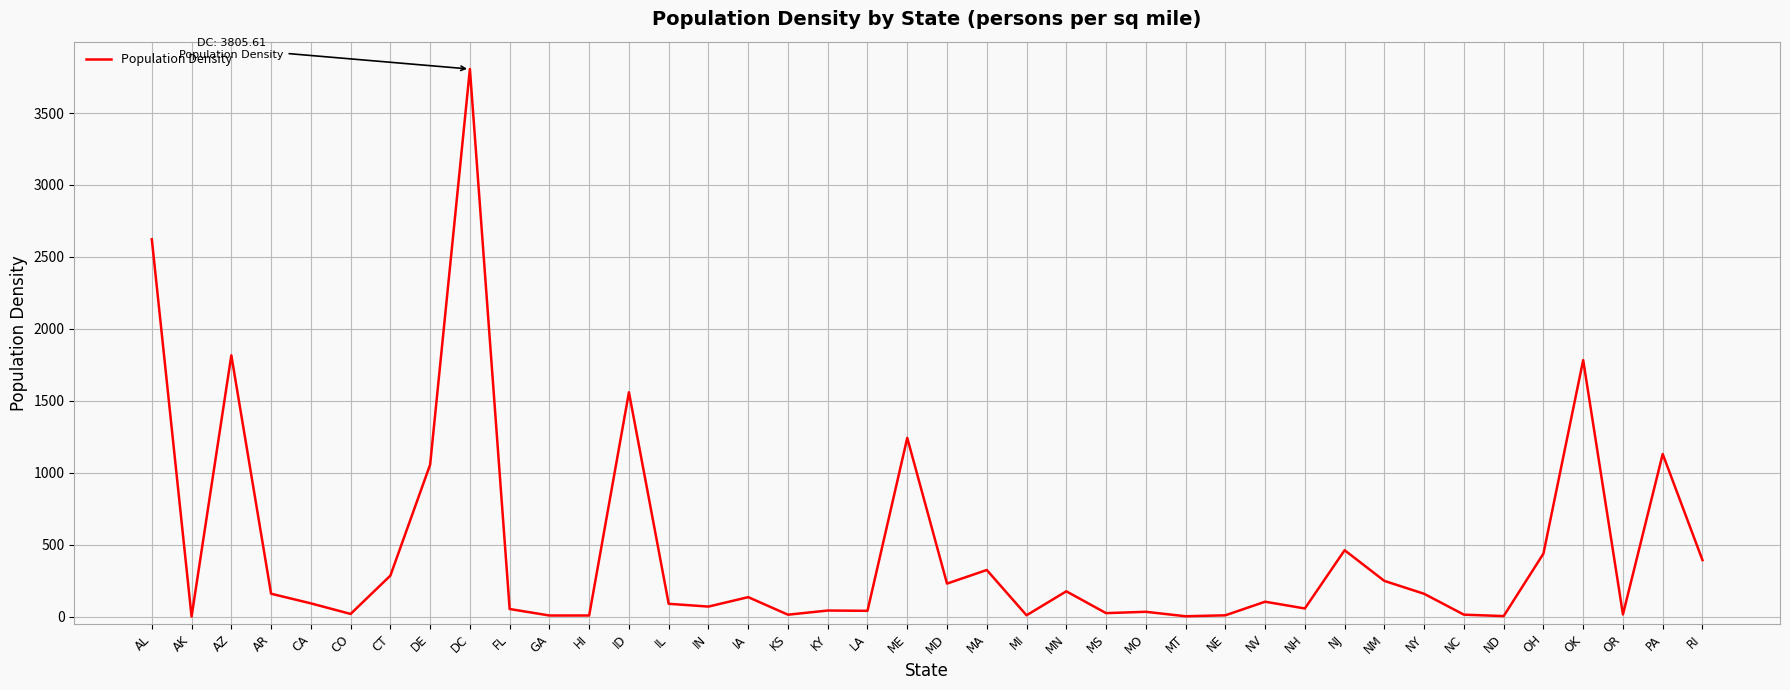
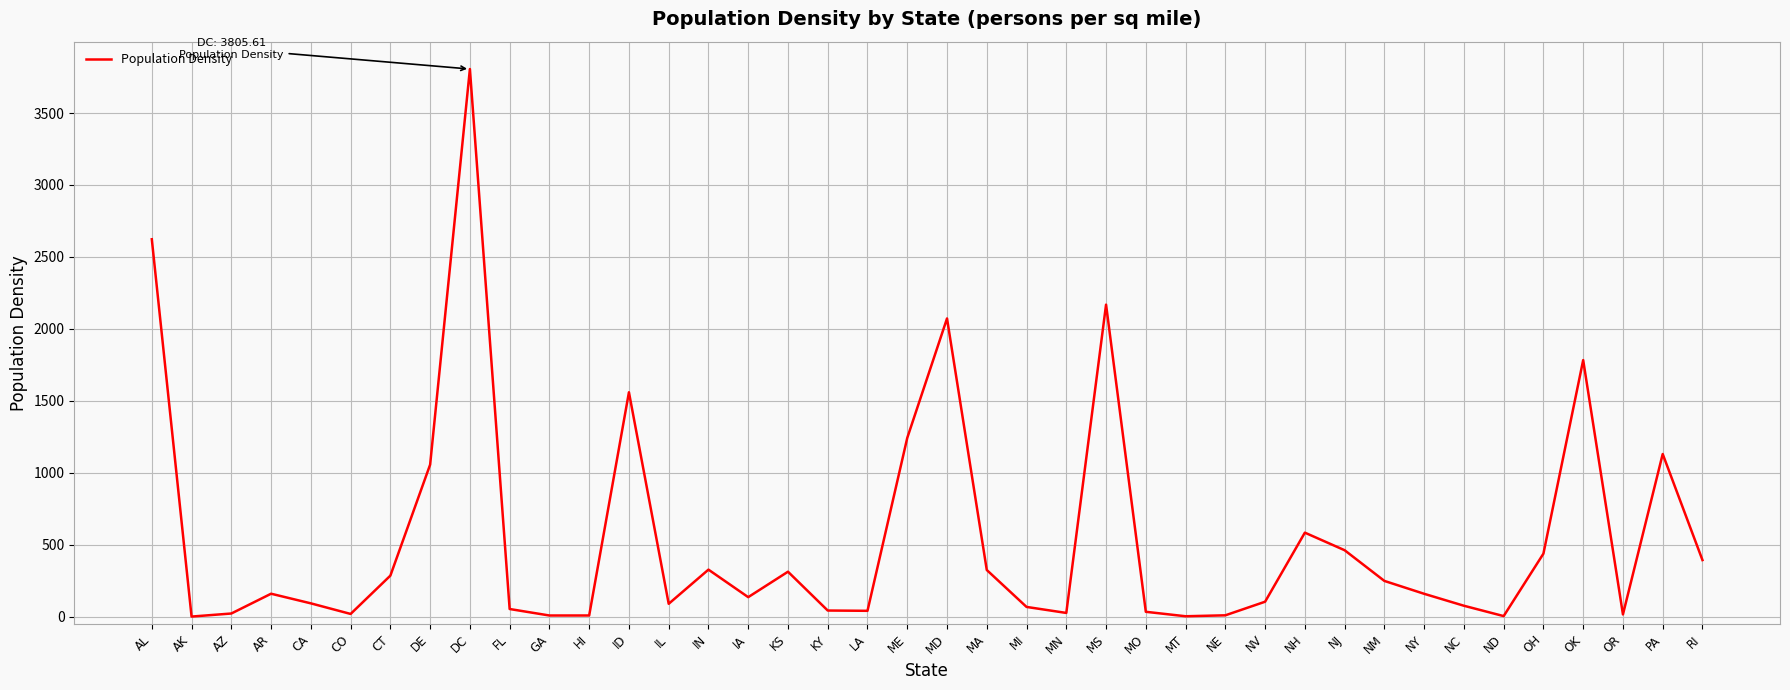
  {
    "AL": 2620,
    "AK": 0,
-   "AZ": 1820,
+   "AZ": 20,
    "AR": 160,
    "CA": 90,
    "CO": 20,
    "CT": 280,
    "DE": 1060,
    "FL": 50,
    "GA": 10,
    "HI": 10,
    "ID": 1560,
    "IL": 90,
-   "IN": 70,
+   "IN": 330,
    "IA": 140,
-   "KS": 10,
+   "KS": 310,
    "KY": 40,
    "LA": 40,
    "ME": 1240,
-   "MD": 230,
+   "MD": 2070,
    "MA": 320,
-   "MI": 10,
-   "MN": 180,
-   "MS": 20,
+   "MI": 70,
+   "MN": 30,
+   "MS": 2170,
    "MO": 30,
    "MT": 0,
    "NE": 10,
    "NV": 100,
-   "NH": 60,
+   "NH": 580,
    "NJ": 460,
    "NM": 250,
    "NY": 160,
-   "NC": 10,
+   "NC": 80,
    "ND": 0,
    "OH": 440,
    "OK": 1780,
    "OR": 20,
    "PA": 1130,
    "RI": 390
  }
